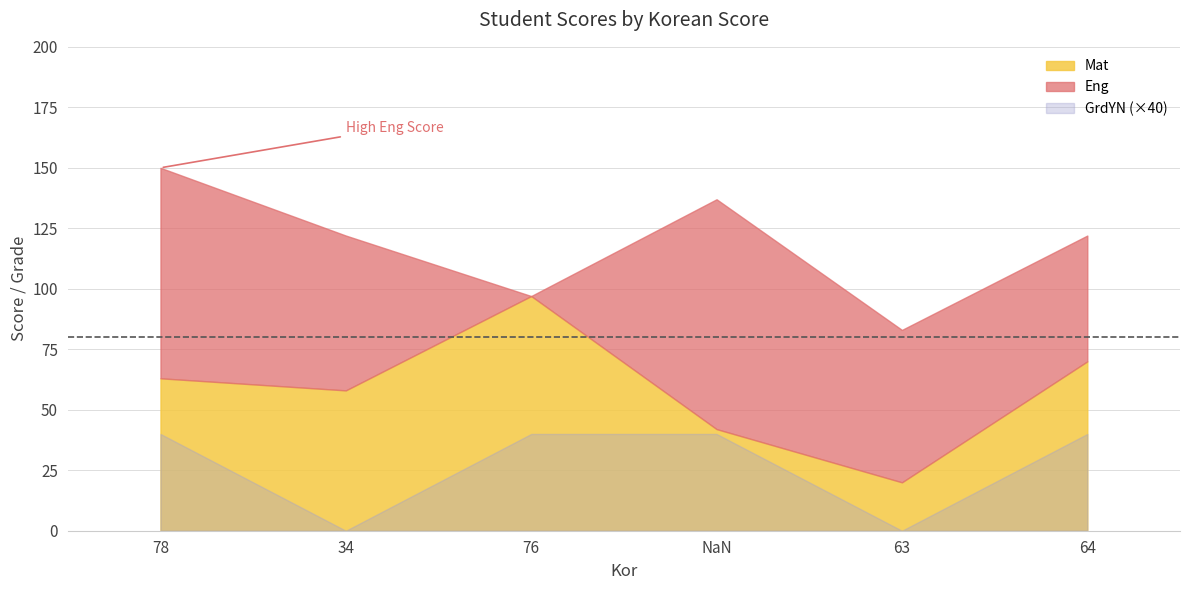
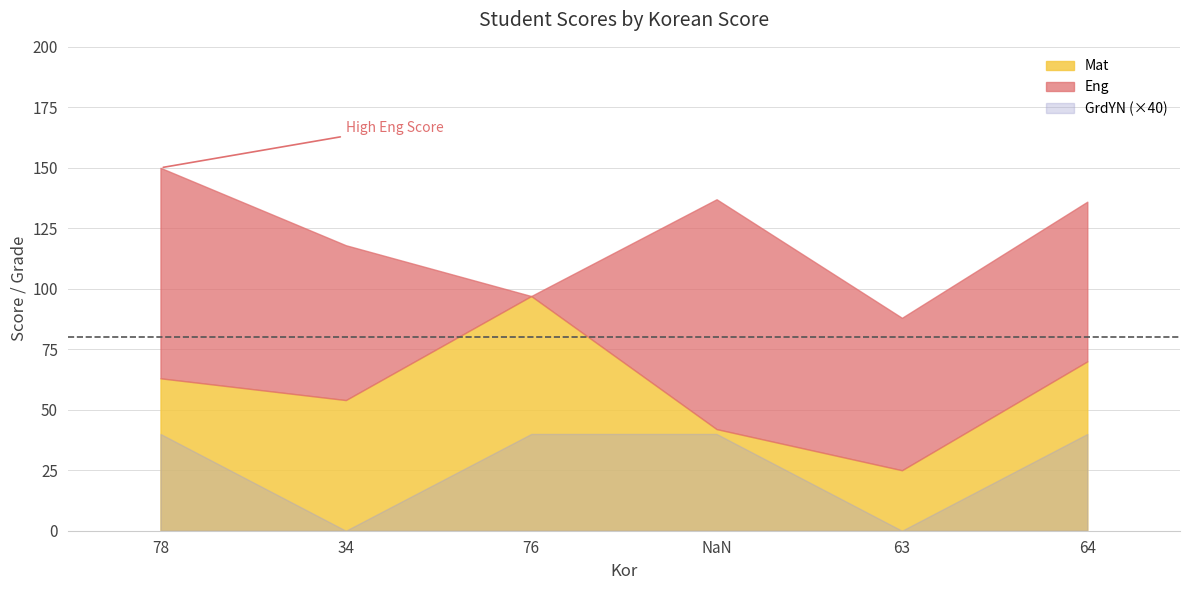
  {
    "Mat": {
      "78": 63,
-     "34": 58,
+     "34": 54,
      "NaN": 42,
-     "63": 20,
+     "63": 25,
      "64": 70
    },
    "Eng": {
      "78": 87,
      "34": 64,
      "NaN": 95,
      "63": 63,
-     "64": 52
+     "64": 66
    },
    "GrdYN (×40)": {
      "78": 40,
      "34": 0,
      "76": 40,
      "NaN": 40,
      "63": 0,
      "64": 40
    }
  }
